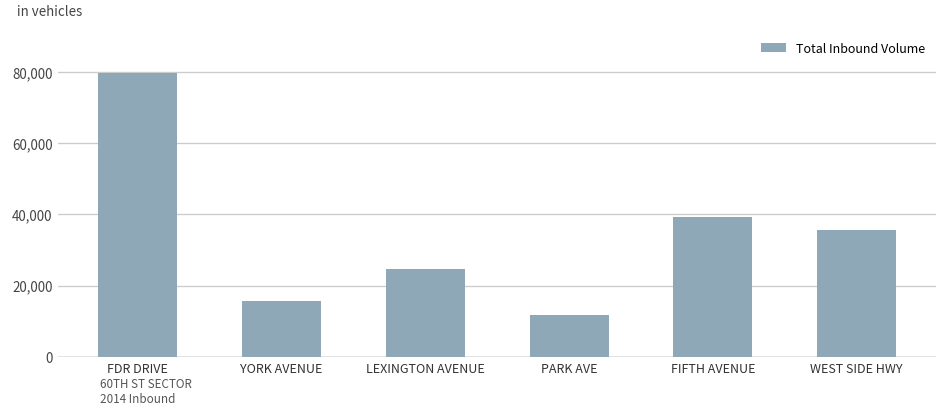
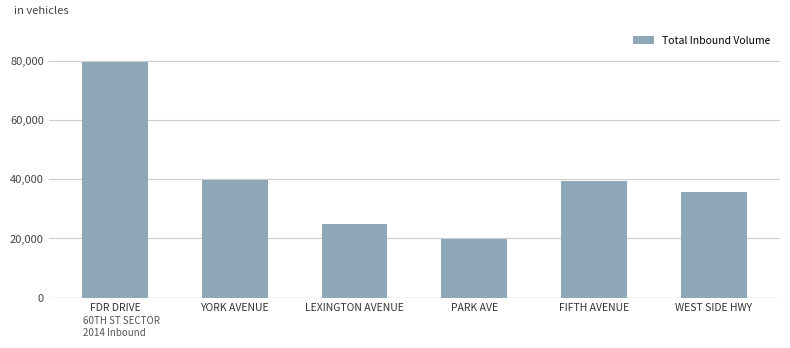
  {
    "FDR DRIVE": "80,000",
-   "YORK AVENUE": "16,000",
+   "YORK AVENUE": "40,000",
    "LEXINGTON AVENUE": "25,000",
-   "PARK AVE": "12,000",
+   "PARK AVE": "20,000",
    "FIFTH AVENUE": "39,000",
    "WEST SIDE HWY": "36,000"
  }
